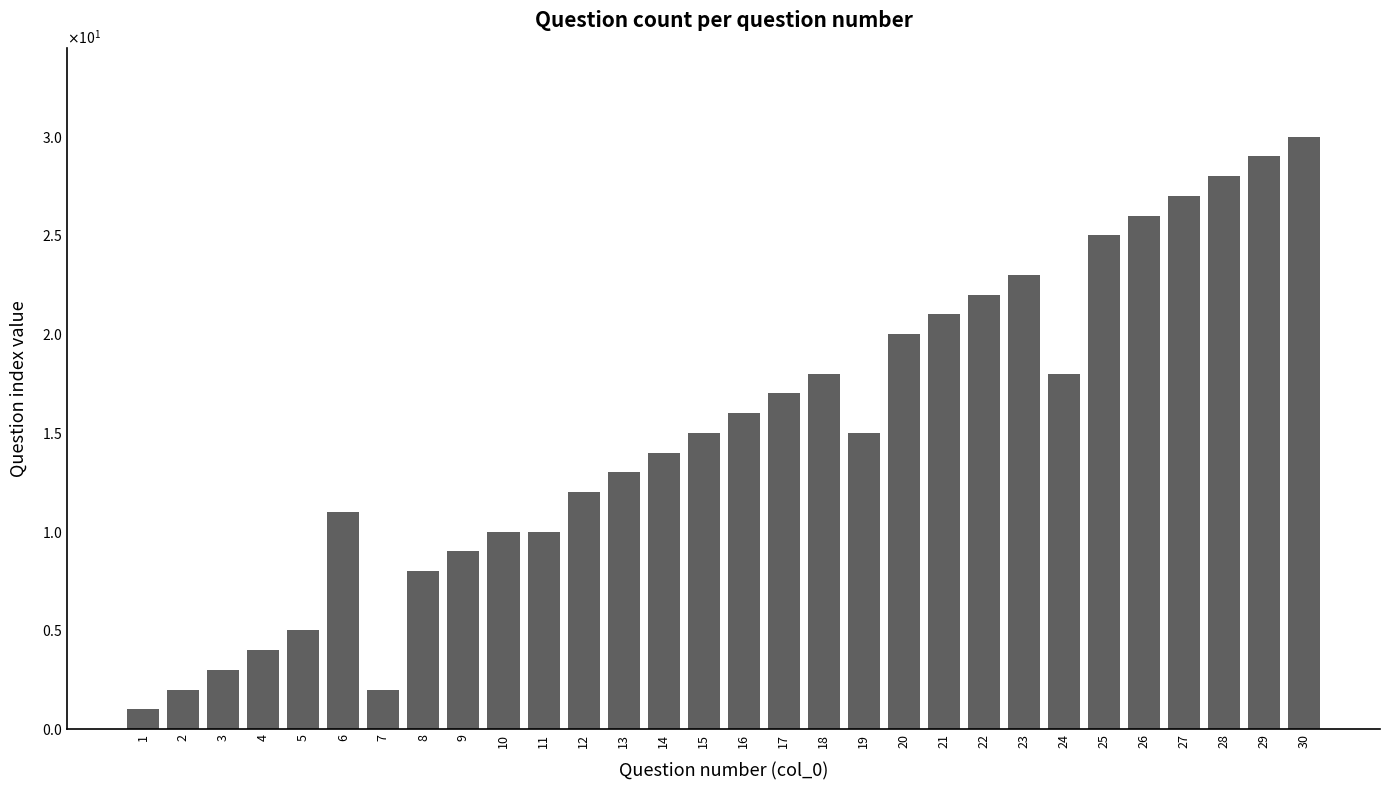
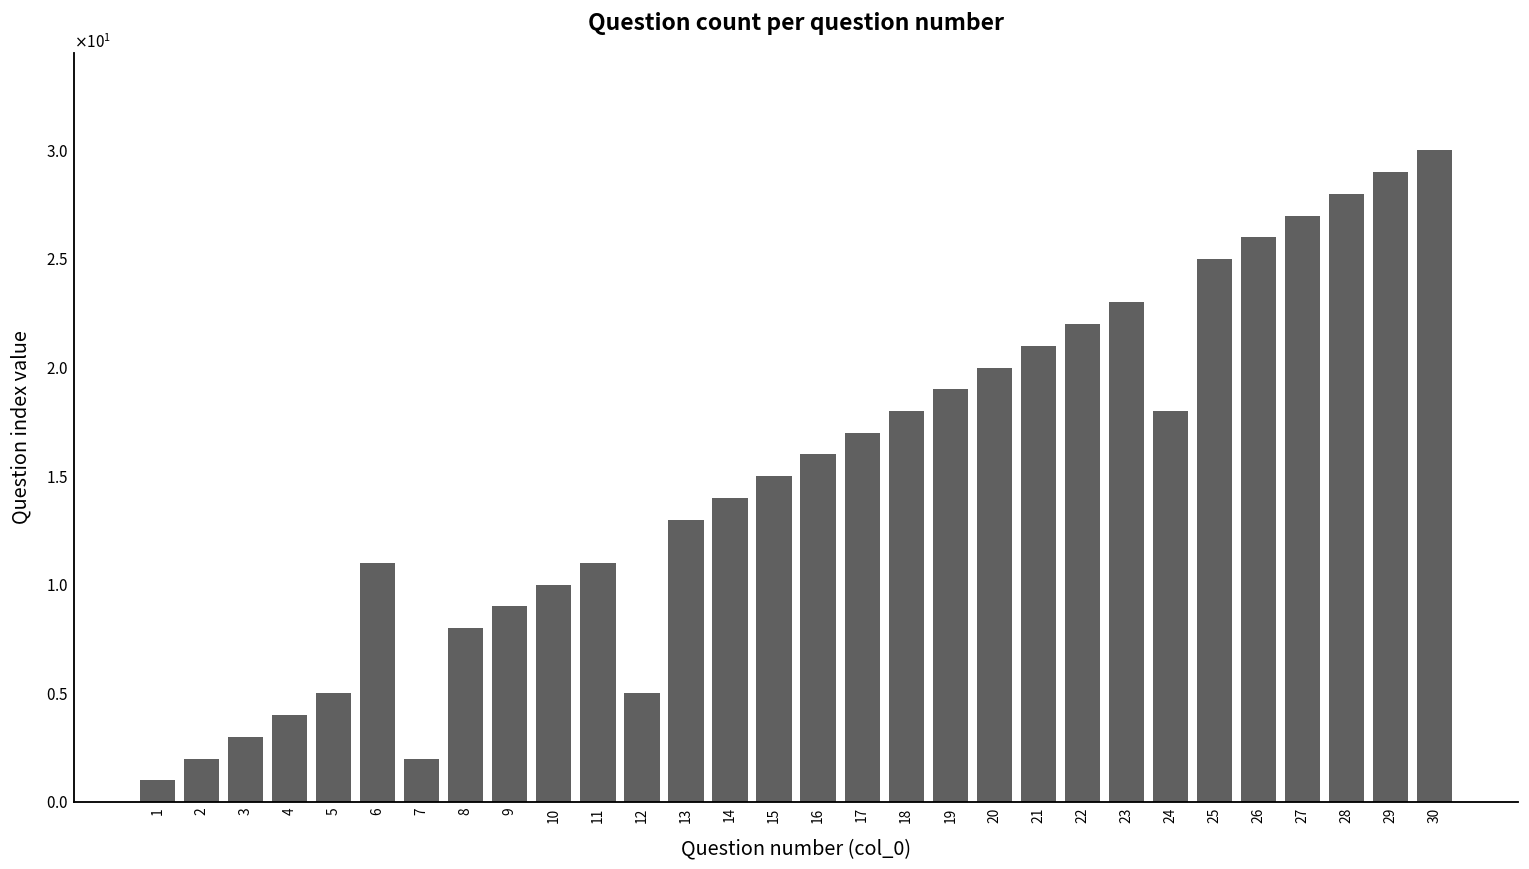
  {
    "1": 1,
    "2": 2,
    "3": 3,
    "4": 4,
    "5": 5,
    "6": 11,
    "7": 2,
    "8": 8,
    "9": 9,
    "10": 10,
-   "11": 10,
-   "12": 12,
+   "11": 11,
+   "12": 5,
    "13": 13,
    "14": 14,
    "15": 15,
    "16": 16,
    "17": 17,
    "18": 18,
-   "19": 15,
+   "19": 19,
    "20": 20,
    "21": 21,
    "22": 22,
    "23": 23,
    "24": 18,
    "25": 25,
    "26": 26,
    "27": 27,
    "28": 28,
    "29": 29,
    "30": 30
  }
